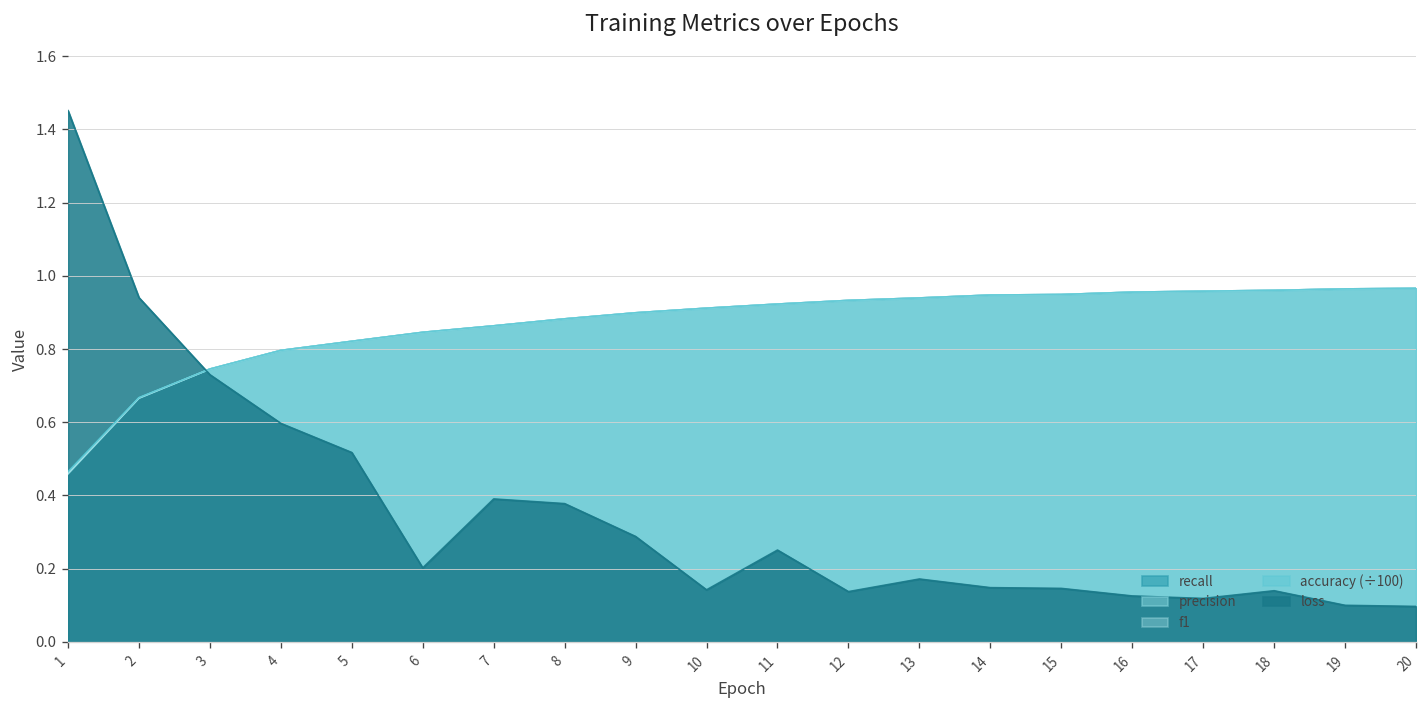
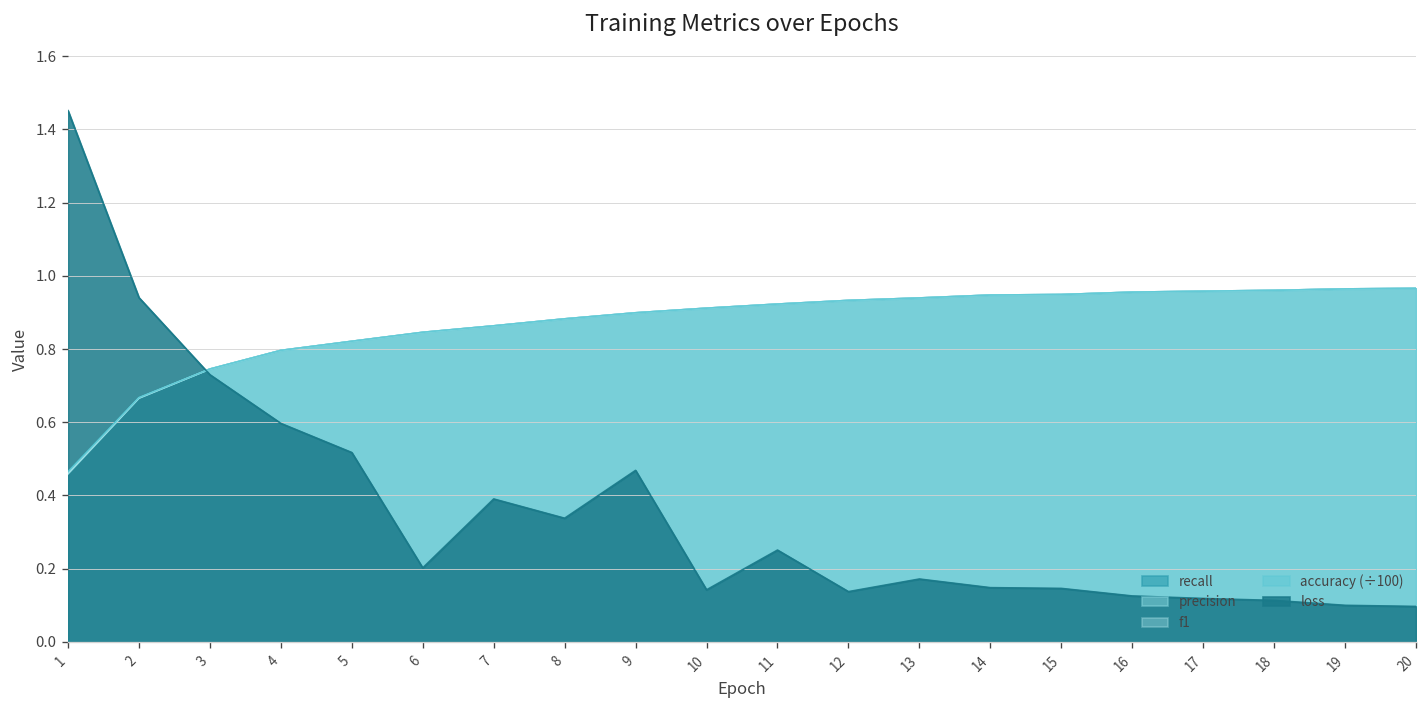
  {
    "loss": {
      "1": 1.45,
      "2": 0.94,
      "3": 0.73,
      "4": 0.60,
      "5": 0.52,
      "6": 0.20,
      "7": 0.39,
-     "8": 0.38,
-     "9": 0.29,
+     "8": 0.34,
+     "9": 0.47,
      "10": 0.14,
      "11": 0.25,
      "12": 0.14,
      "13": 0.17,
      "14": 0.15,
      "15": 0.15,
      "16": 0.13,
      "17": 0.12,
-     "18": 0.14,
+     "18": 0.11,
      "19": 0.10,
      "20": 0.10
    }
  }
